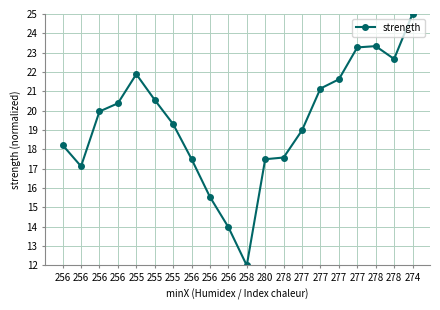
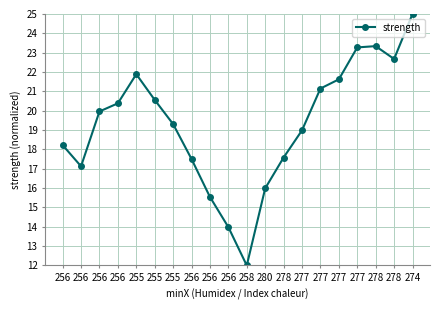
  {
    "258": 12.0,
-   "280": 17.5,
+   "280": 16.0,
    "274": 25.0
  }
